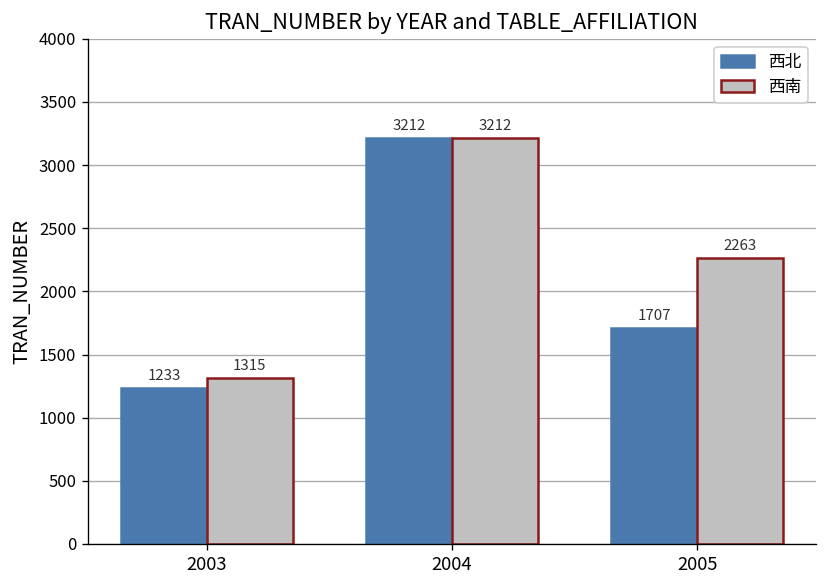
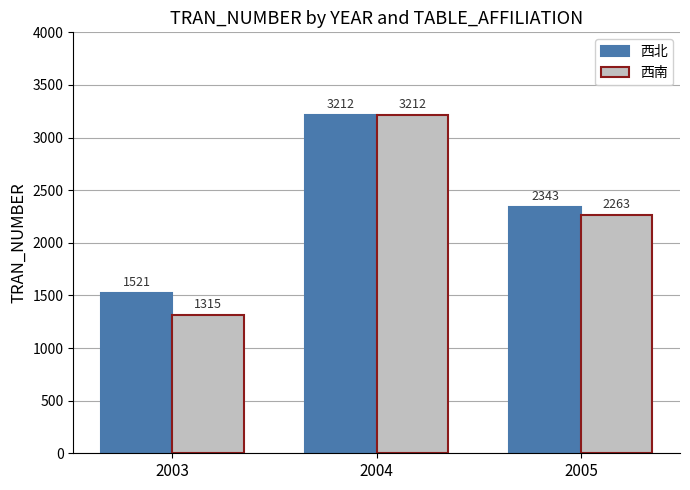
  {
    "西北": {
-     "2003": 1233,
+     "2003": 1521,
      "2004": 3212,
-     "2005": 1707
+     "2005": 2343
    },
    "西南": {
      "2003": 1315,
      "2004": 3212,
      "2005": 2263
    }
  }
